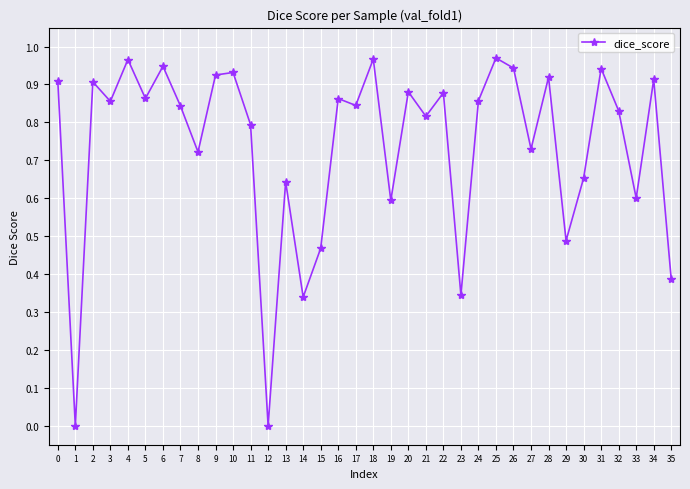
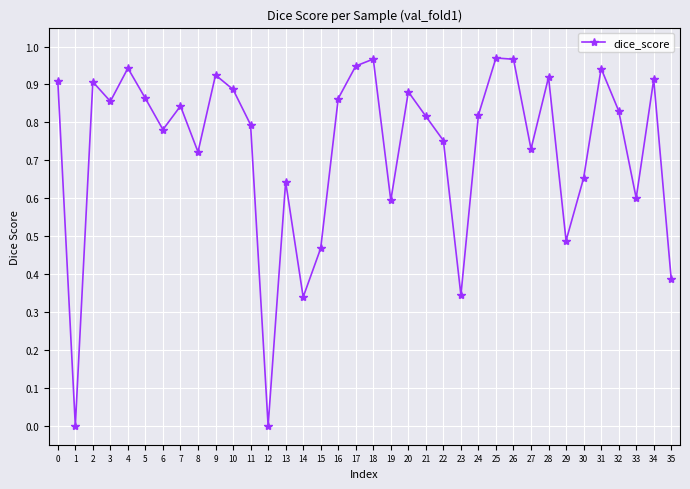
  {
    "0": 0.91,
    "1": 0.00,
    "2": 0.91,
    "3": 0.86,
-   "4": 0.97,
+   "4": 0.94,
    "5": 0.86,
-   "6": 0.95,
+   "6": 0.78,
    "7": 0.84,
    "8": 0.72,
    "9": 0.92,
-   "10": 0.93,
+   "10": 0.89,
    "11": 0.79,
    "12": 0.00,
    "13": 0.64,
    "14": 0.34,
    "15": 0.47,
    "16": 0.86,
-   "17": 0.84,
+   "17": 0.95,
    "18": 0.97,
    "19": 0.59,
    "20": 0.88,
    "21": 0.82,
-   "22": 0.88,
+   "22": 0.75,
    "23": 0.34,
-   "24": 0.86,
+   "24": 0.82,
    "25": 0.97,
-   "26": 0.94,
+   "26": 0.97,
    "27": 0.73,
    "28": 0.92,
    "29": 0.49,
    "30": 0.65,
    "31": 0.94,
    "32": 0.83,
    "33": 0.60,
    "34": 0.91,
    "35": 0.39
  }
